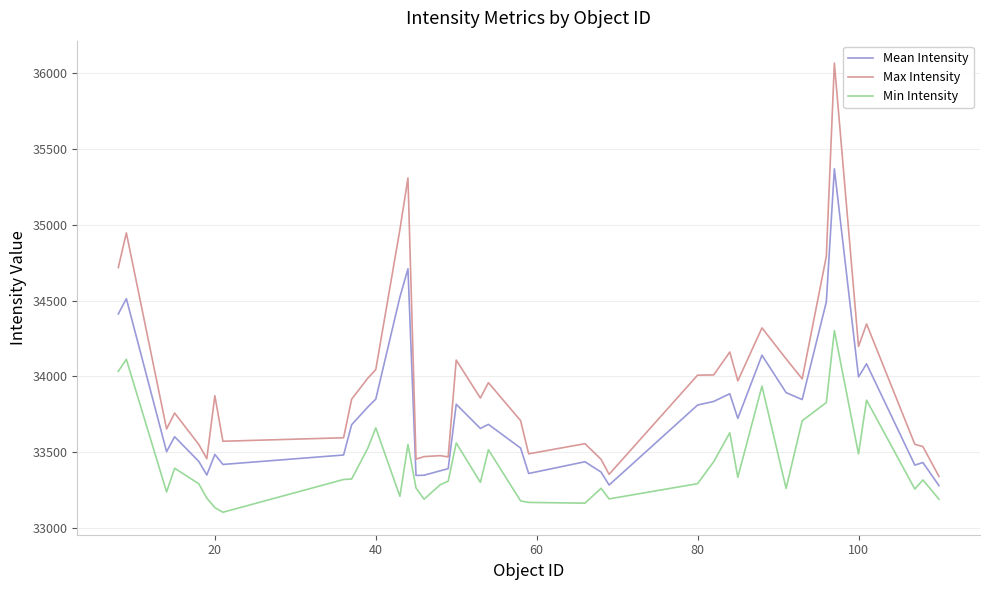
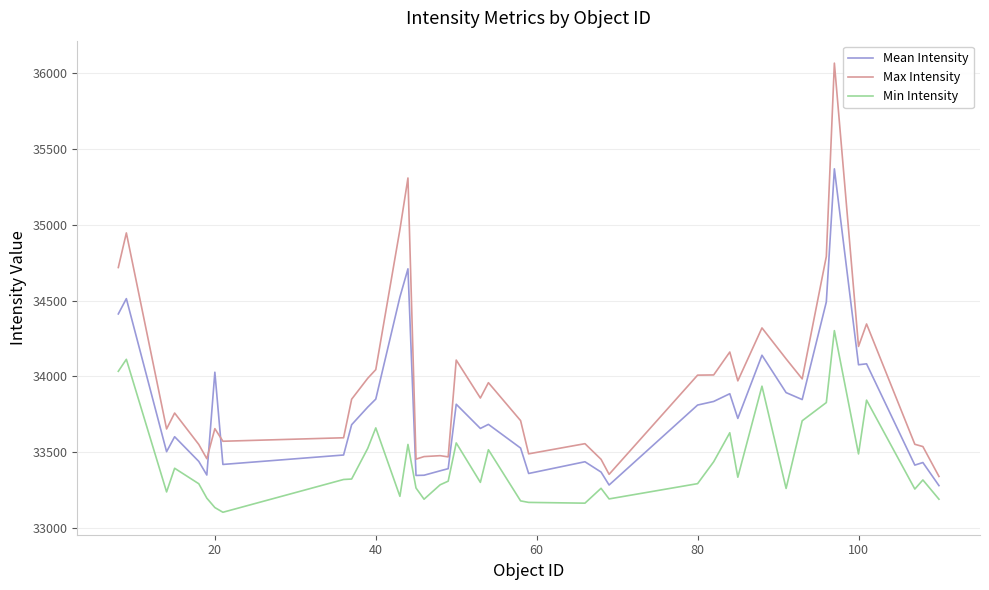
  {
    "Mean Intensity": {
-     "20": 33490,
+     "20": 34030,
      "40": 33850,
      "80": 33810,
-     "100": 34000
+     "100": 34080
    },
    "Max Intensity": {
-     "20": 33870,
+     "20": 33660,
      "40": 34050,
      "80": 34010,
      "100": 34200
    },
    "Min Intensity": {
      "20": 33140,
      "40": 33660,
      "80": 33290,
      "100": 33490
    }
  }
